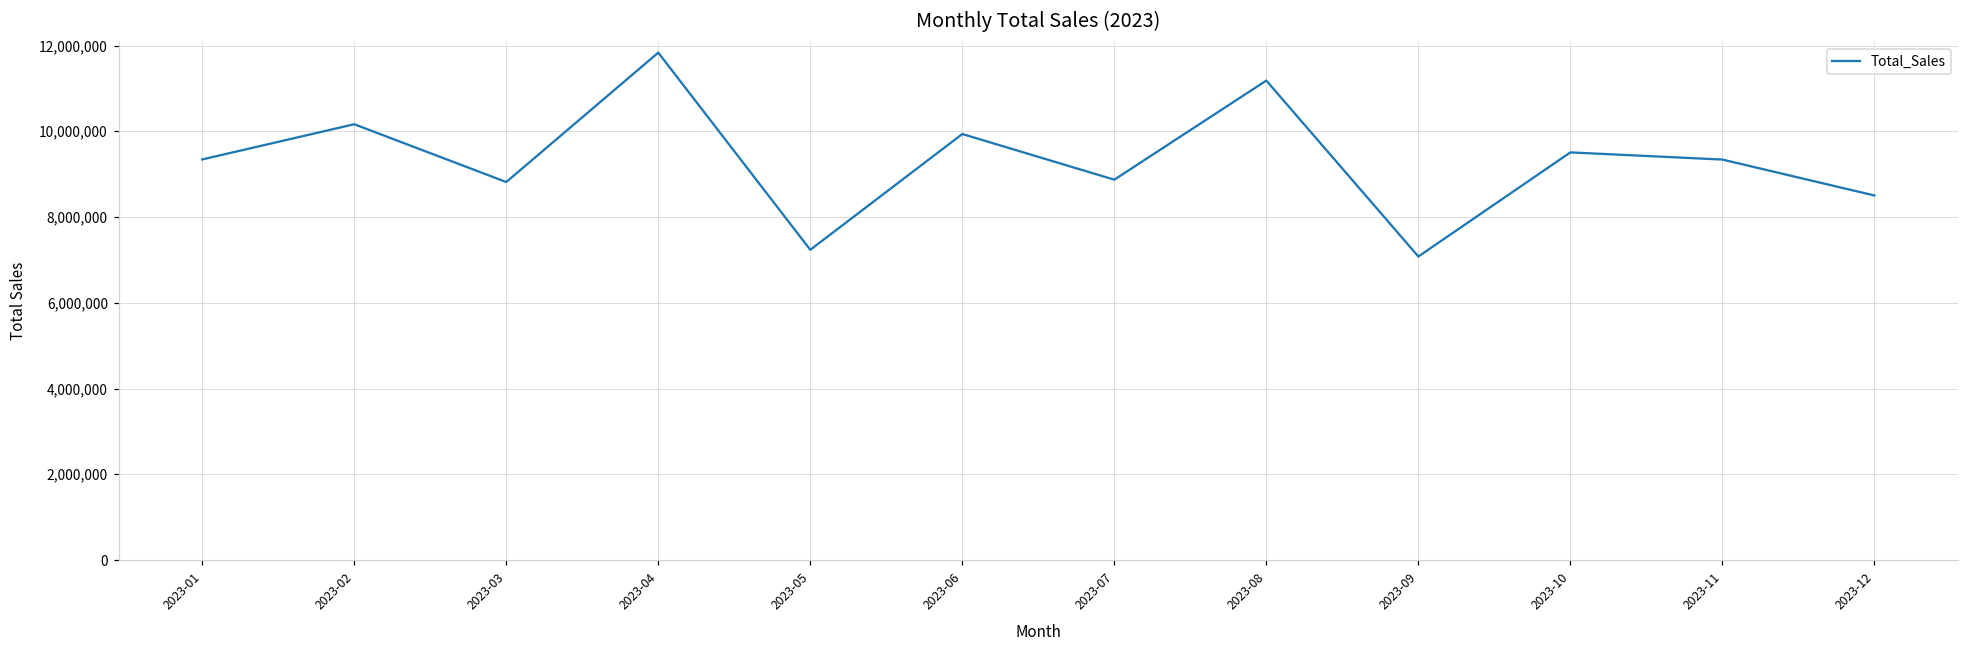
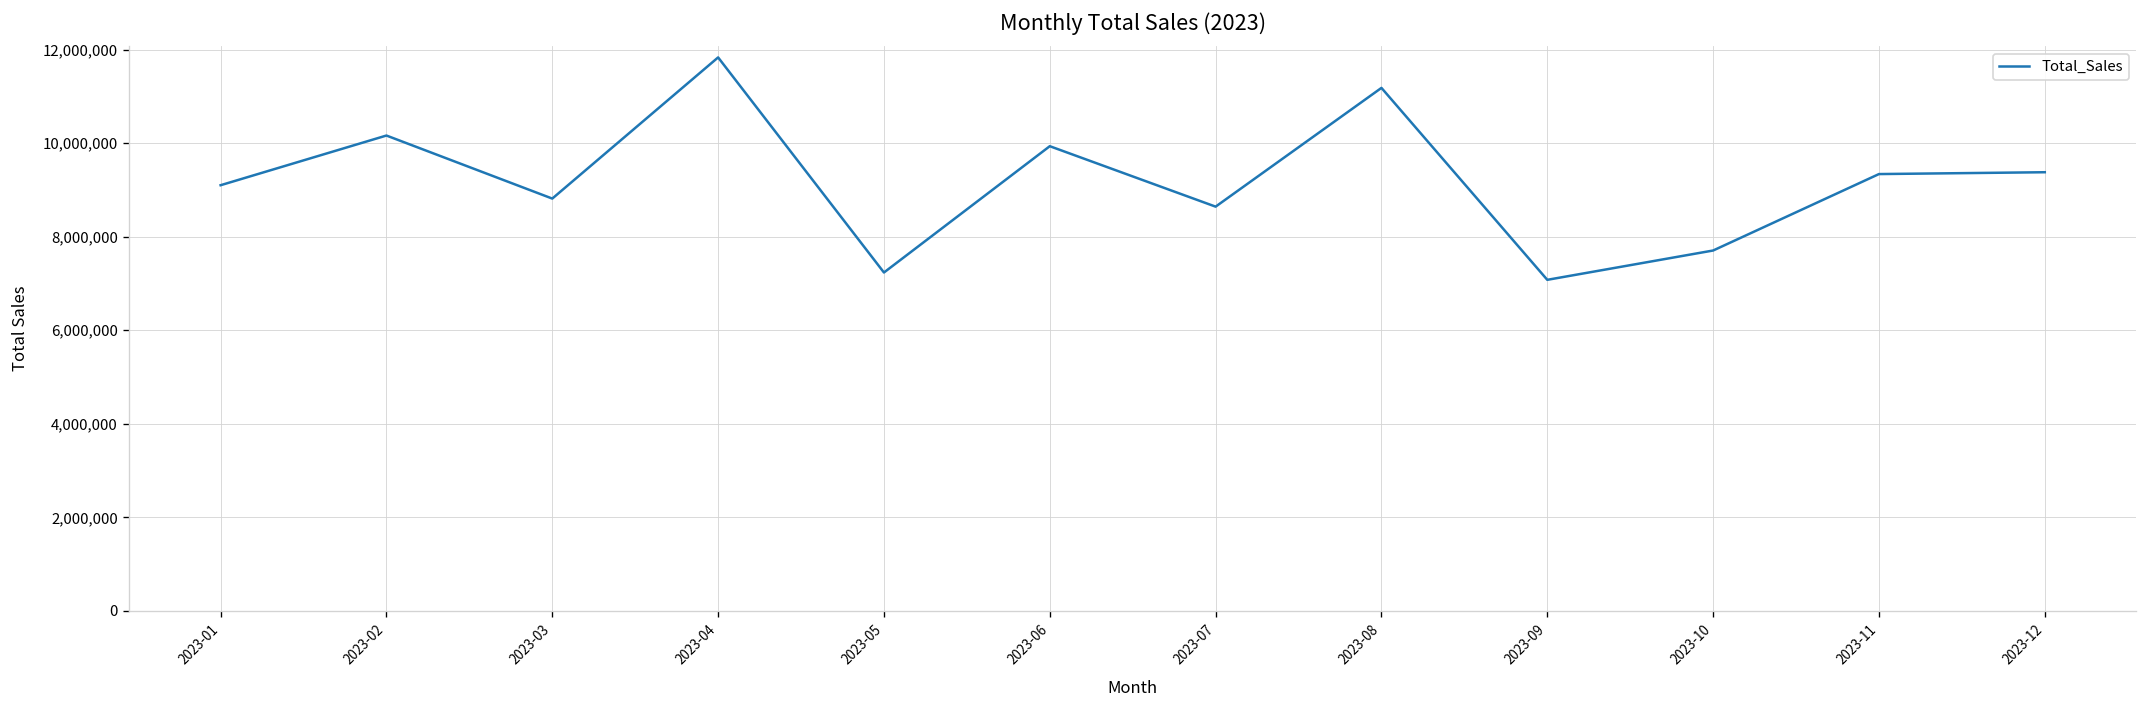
  {
-   "2023-01": "9,300,000",
+   "2023-01": "9,100,000",
    "2023-02": "10,200,000",
    "2023-03": "8,800,000",
    "2023-04": "11,800,000",
    "2023-05": "7,200,000",
    "2023-06": "9,900,000",
-   "2023-07": "8,900,000",
+   "2023-07": "8,600,000",
    "2023-08": "11,200,000",
    "2023-09": "7,100,000",
-   "2023-10": "9,500,000",
+   "2023-10": "7,700,000",
    "2023-11": "9,300,000",
-   "2023-12": "8,500,000"
+   "2023-12": "9,400,000"
  }
